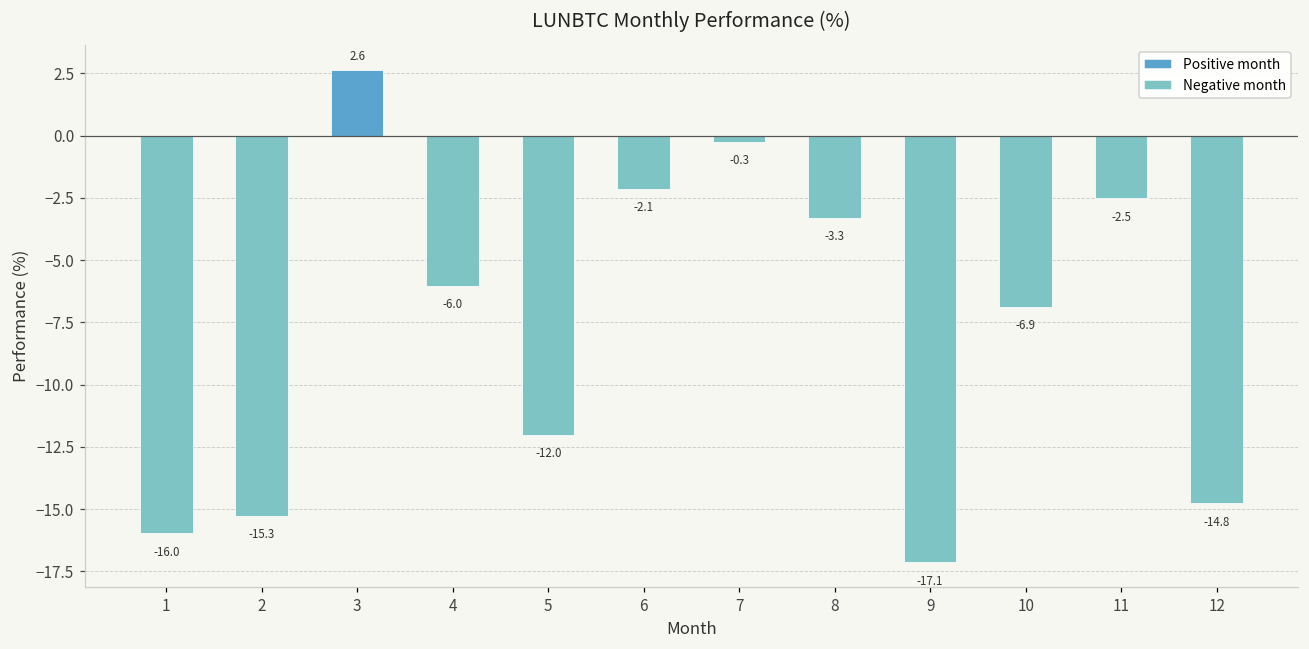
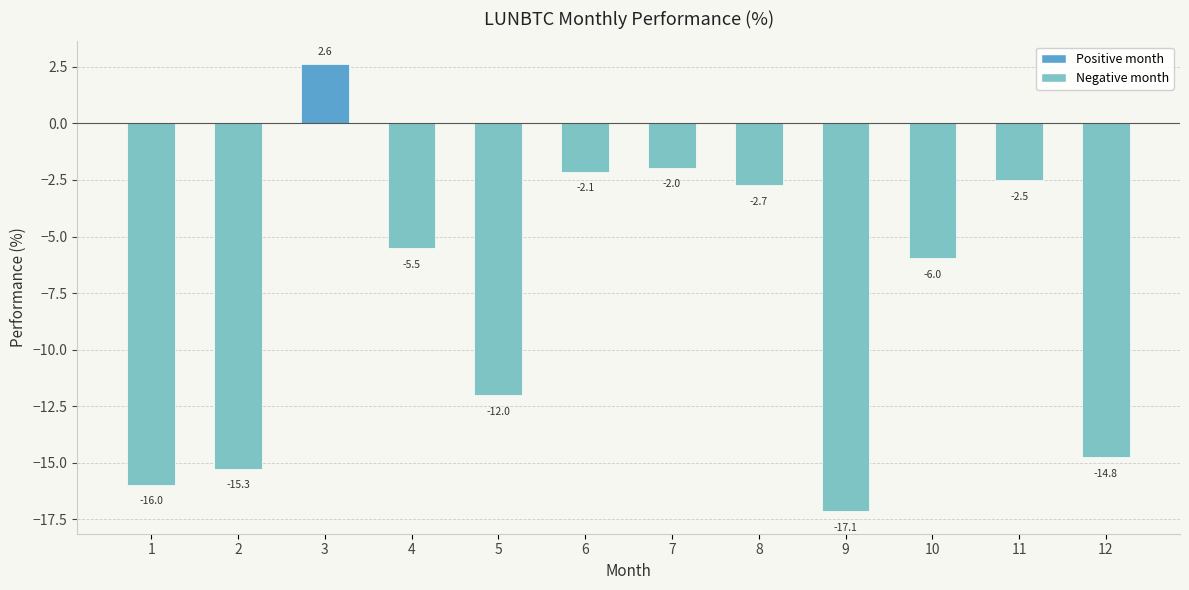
  {
    "1": -16.0,
    "2": -15.3,
    "3": 2.6,
-   "4": -6.0,
+   "4": -5.5,
    "5": -12.0,
    "6": -2.1,
-   "7": -0.3,
-   "8": -3.3,
+   "7": -2.0,
+   "8": -2.7,
    "9": -17.1,
-   "10": -6.9,
+   "10": -6.0,
    "11": -2.5,
    "12": -14.8
  }
